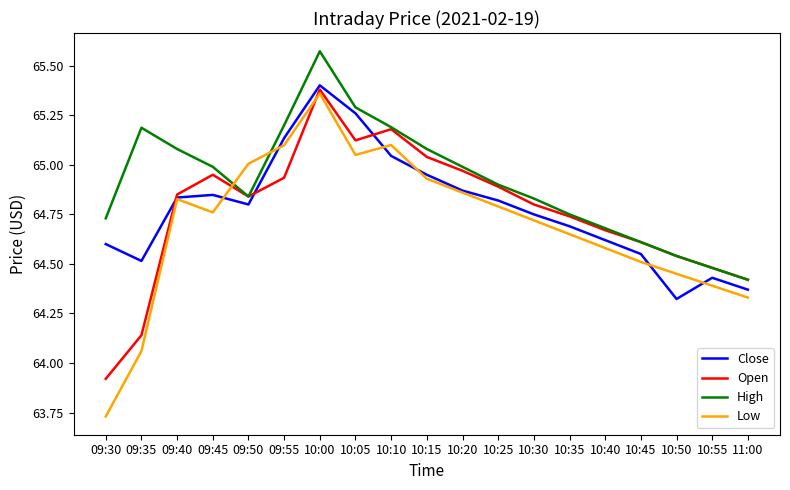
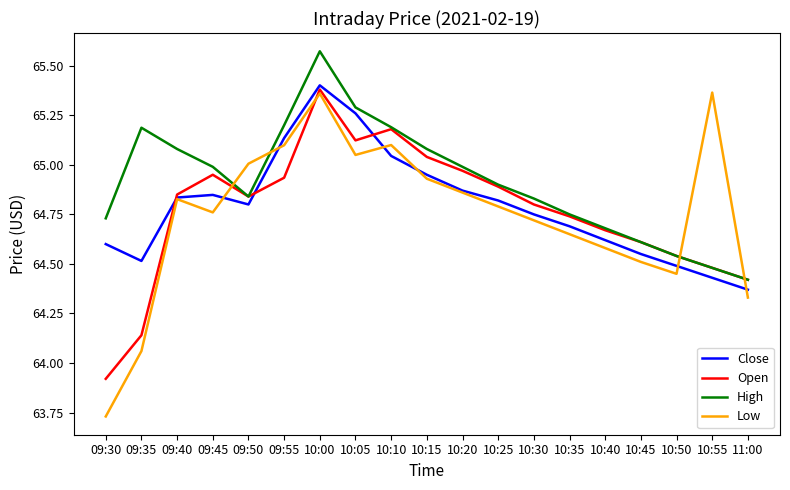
  {
    "Close": {
      "09:30": 64.60,
      "09:35": 64.51,
      "09:45": 64.85,
      "09:50": 64.80,
      "09:55": 65.14,
      "10:00": 65.40,
      "10:05": 65.26,
      "10:10": 65.04,
      "10:15": 64.95,
      "10:25": 64.82,
      "10:30": 64.75,
      "10:35": 64.69,
      "10:40": 64.62,
      "10:45": 64.55,
-     "10:50": 64.32,
+     "10:50": 64.49,
      "10:55": 64.43,
      "11:00": 64.37
    },
    "Open": {
      "09:30": 63.92,
      "09:35": 64.14,
      "09:40": 64.85,
      "09:45": 64.95,
      "09:55": 64.93,
      "10:00": 65.38,
      "10:05": 65.12,
      "10:15": 65.04,
      "10:20": 64.97,
      "10:30": 64.80
    },
    "High": {
      "09:30": 64.73,
      "09:35": 65.19,
      "09:40": 65.08,
      "09:45": 64.99,
      "09:55": 65.20,
      "10:00": 65.57,
      "10:05": 65.29,
      "10:15": 65.08,
      "10:20": 64.99,
      "10:30": 64.83
    },
    "Low": {
      "09:30": 63.73,
      "09:35": 64.06,
      "09:45": 64.76,
      "09:50": 65.01,
      "09:55": 65.10,
      "10:00": 65.36,
      "10:05": 65.05,
      "10:10": 65.10,
      "10:15": 64.93,
      "10:25": 64.79,
      "10:30": 64.72,
      "10:35": 64.65,
      "10:40": 64.58,
      "10:45": 64.51,
      "10:50": 64.45,
-     "10:55": 64.39,
+     "10:55": 65.36,
      "11:00": 64.33
    }
  }
